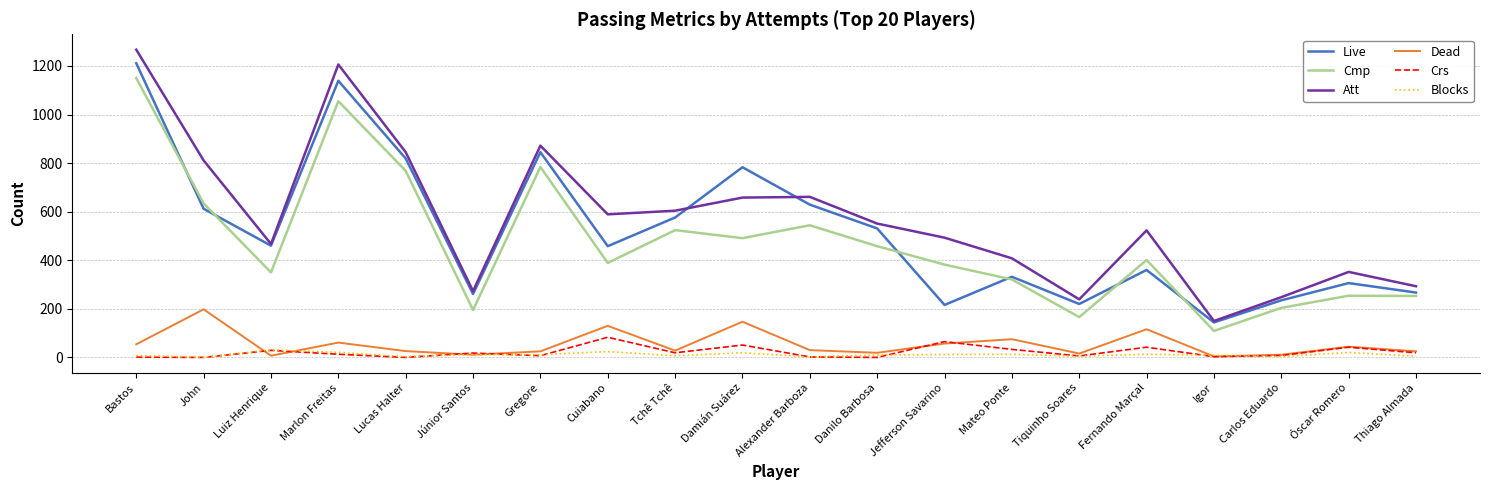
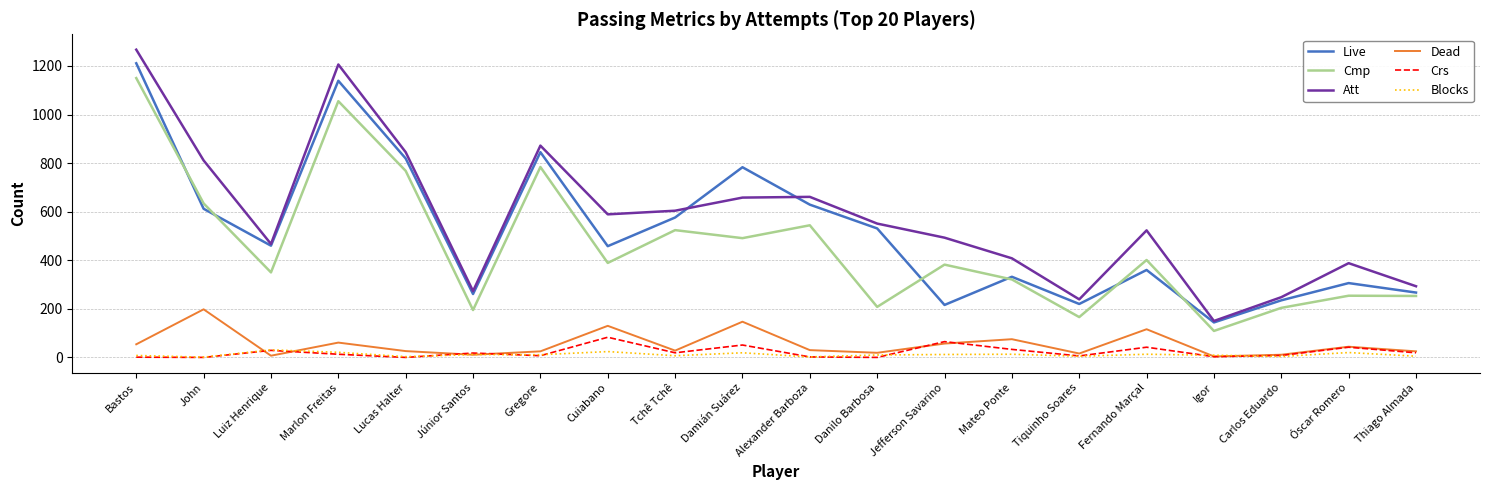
  {
    "Live": {
      "Bastos": 1210,
      "John": 610,
      "Marlon Freitas": 1140,
      "Lucas Halter": 820,
      "Júnior Santos": 260,
      "Gregore": 850,
      "Cuiabano": 460,
      "Tchê Tchê": 580,
      "Damián Suárez": 780,
      "Alexander Barboza": 630,
      "Danilo Barbosa": 530,
      "Jefferson Savarino": 220,
      "Mateo Ponte": 330,
      "Tiquinho Soares": 220,
      "Fernando Marçal": 360,
      "Carlos Eduardo": 240,
      "Óscar Romero": 310,
      "Thiago Almada": 270
    },
    "Cmp": {
      "Bastos": 1150,
      "John": 630,
      "Luiz Henrique": 350,
      "Marlon Freitas": 1060,
      "Lucas Halter": 770,
      "Júnior Santos": 200,
      "Gregore": 780,
      "Cuiabano": 390,
      "Tchê Tchê": 520,
      "Damián Suárez": 490,
      "Alexander Barboza": 540,
-     "Danilo Barbosa": 460,
+     "Danilo Barbosa": 210,
      "Jefferson Savarino": 380,
      "Mateo Ponte": 320,
      "Tiquinho Soares": 170,
      "Fernando Marçal": 400,
      "Igor": 110,
      "Carlos Eduardo": 200,
      "Óscar Romero": 250,
      "Thiago Almada": 250
    },
    "Att": {
      "Bastos": 1270,
      "John": 810,
      "Marlon Freitas": 1210,
      "Lucas Halter": 850,
      "Júnior Santos": 270,
      "Gregore": 870,
      "Cuiabano": 590,
      "Tchê Tchê": 600,
      "Damián Suárez": 660,
      "Alexander Barboza": 660,
      "Danilo Barbosa": 550,
      "Jefferson Savarino": 490,
      "Mateo Ponte": 410,
      "Tiquinho Soares": 240,
      "Fernando Marçal": 520,
      "Carlos Eduardo": 250,
-     "Óscar Romero": 350,
+     "Óscar Romero": 390,
      "Thiago Almada": 290
    },
    "Dead": {
      "Bastos": 50,
      "John": 200,
      "Luiz Henrique": 10,
      "Marlon Freitas": 60,
      "Lucas Halter": 30,
      "Gregore": 30,
      "Cuiabano": 130,
      "Damián Suárez": 150,
      "Alexander Barboza": 30,
      "Mateo Ponte": 80,
      "Fernando Marçal": 120
    },
    "Crs": {
      "Cuiabano": 80,
      "Damián Suárez": 50,
      "Mateo Ponte": 30,
      "Fernando Marçal": 40
    },
    "Blocks": {
      "Cuiabano": 20,
      "Tchê Tchê": 10,
      "Damián Suárez": 20,
      "Jefferson Savarino": 10,
      "Mateo Ponte": 10,
      "Fernando Marçal": 10,
      "Óscar Romero": 20,
      "Thiago Almada": 10
    }
  }
